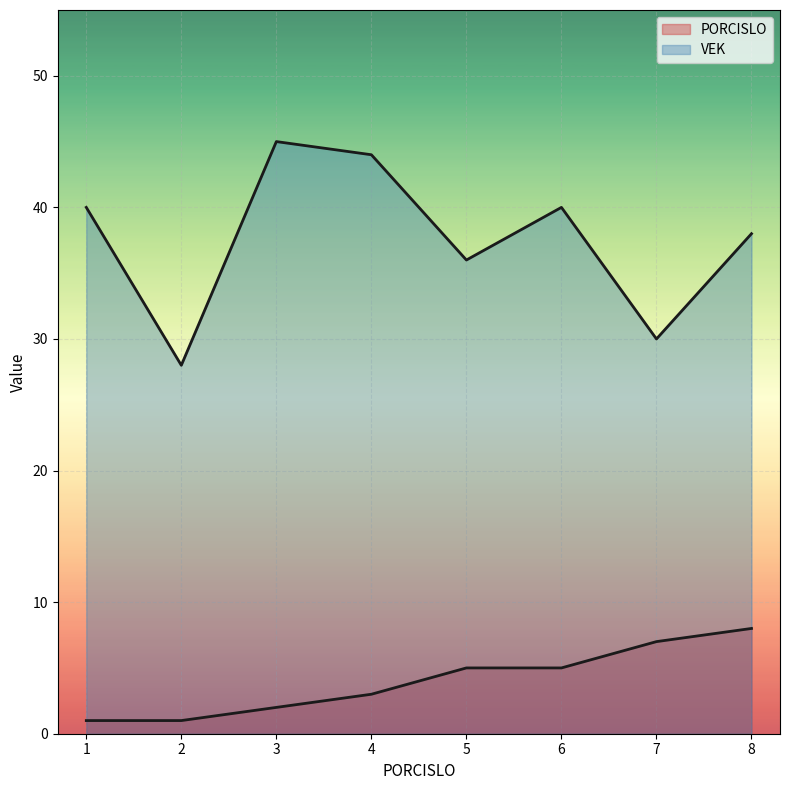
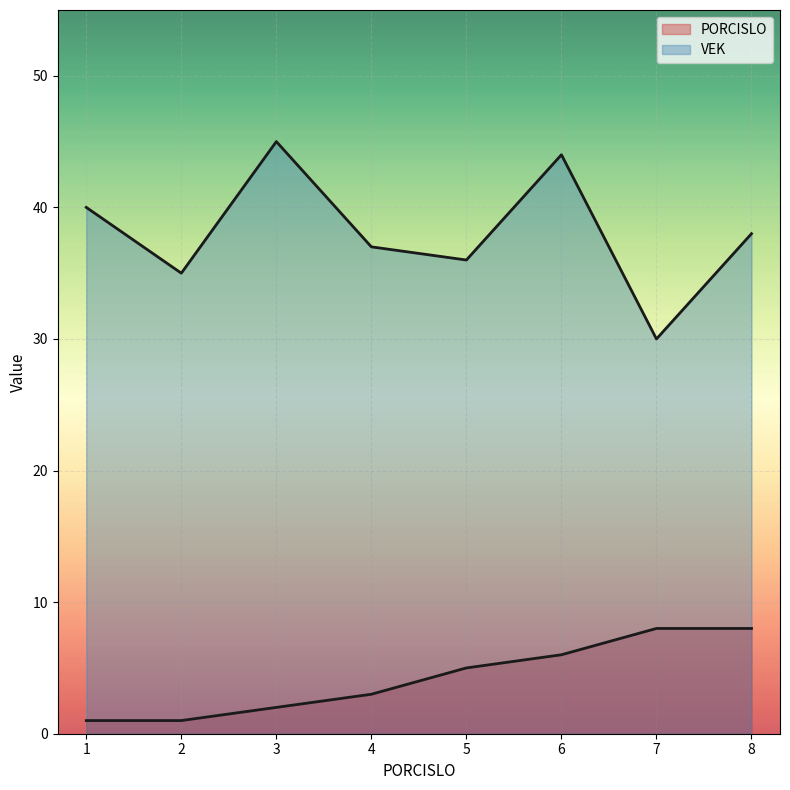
  {
    "PORCISLO": {
      "1": 1,
      "2": 1,
      "3": 2,
      "4": 3,
      "5": 5,
-     "6": 5,
-     "7": 7,
+     "6": 6,
+     "7": 8,
      "8": 8
    },
    "VEK": {
      "1": 40,
-     "2": 28,
+     "2": 35,
      "3": 45,
-     "4": 44,
+     "4": 37,
      "5": 36,
-     "6": 40,
+     "6": 44,
      "7": 30,
      "8": 38
    }
  }
